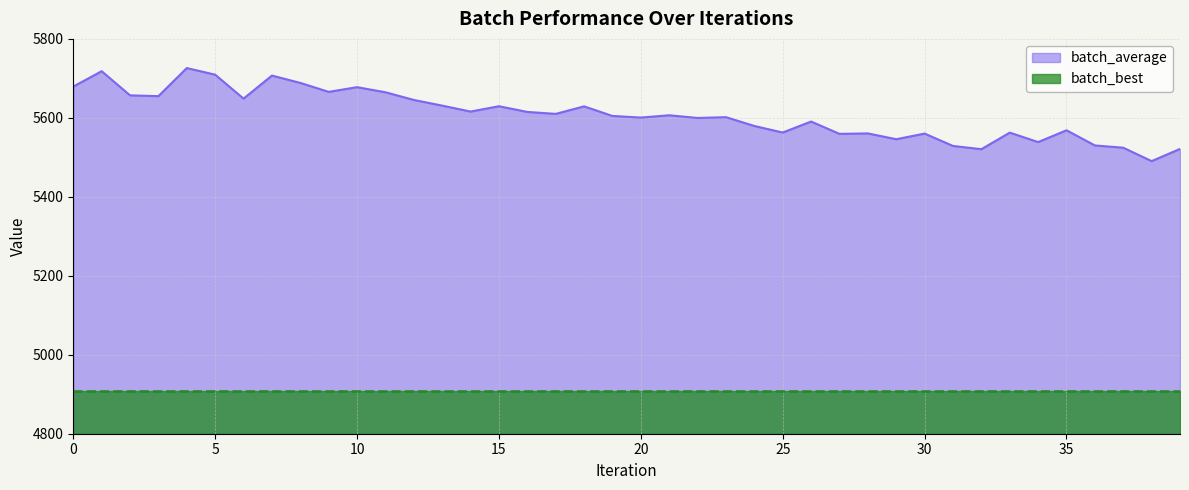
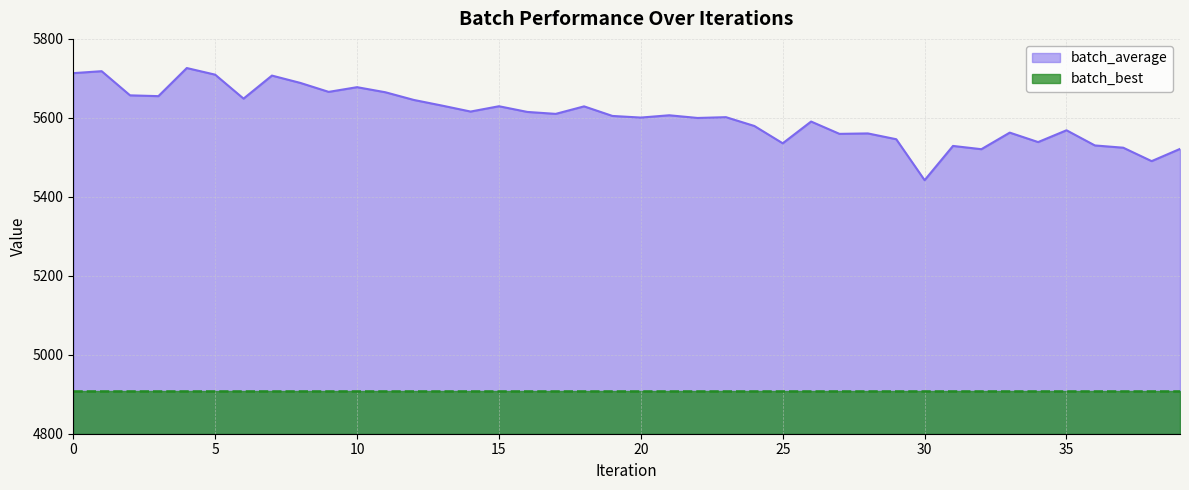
  {
    "batch_average": {
-     "0": 5680,
+     "0": 5710,
      "5": 5710,
      "10": 5680,
      "15": 5630,
      "20": 5600,
-     "25": 5560,
-     "30": 5560,
+     "25": 5540,
+     "30": 5440,
      "35": 5570
    },
    "batch_best": {
      "0": 4910,
      "5": 4910,
      "10": 4910,
      "15": 4910,
      "20": 4910,
      "25": 4910,
      "30": 4910,
      "35": 4910
    }
  }
